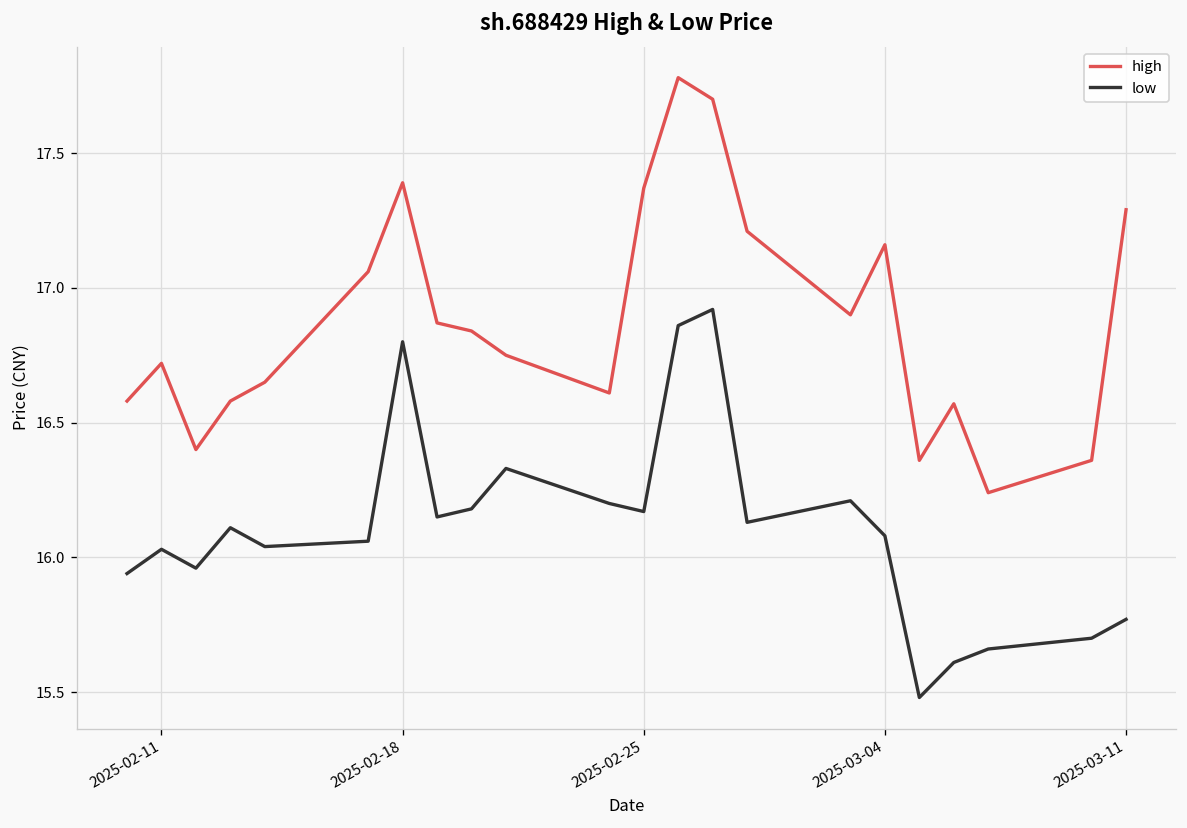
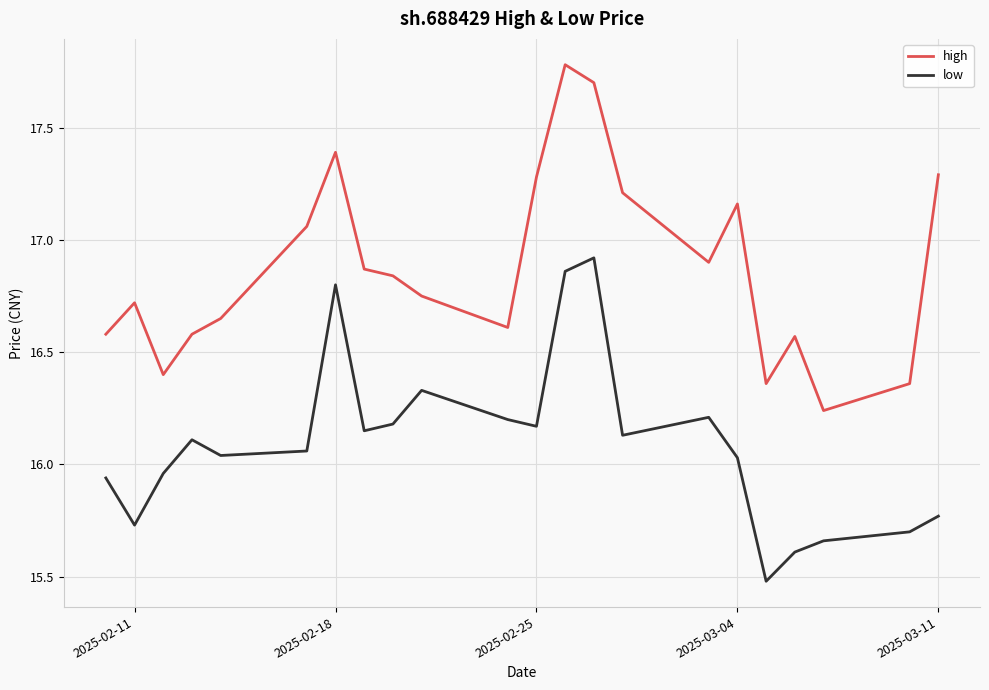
  {
    "high": {
      "2025-02-11": 16.72,
      "2025-02-18": 17.39,
-     "2025-02-25": 17.37,
+     "2025-02-25": 17.28,
      "2025-03-04": 17.16,
      "2025-03-11": 17.29
    },
    "low": {
-     "2025-02-11": 16.03,
+     "2025-02-11": 15.73,
      "2025-02-18": 16.80,
      "2025-02-25": 16.17,
-     "2025-03-04": 16.08,
+     "2025-03-04": 16.03,
      "2025-03-11": 15.77
    }
  }
